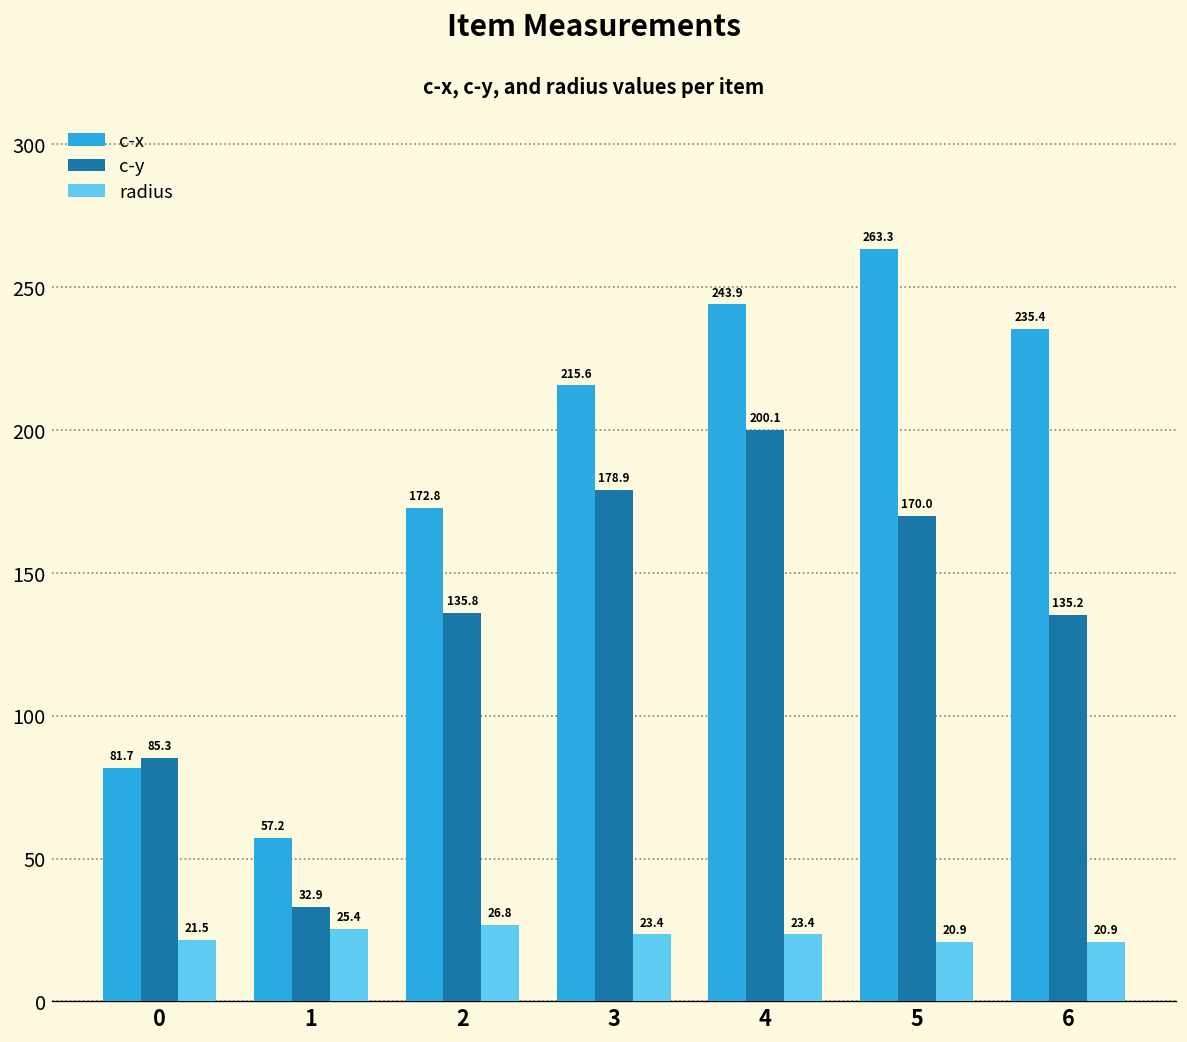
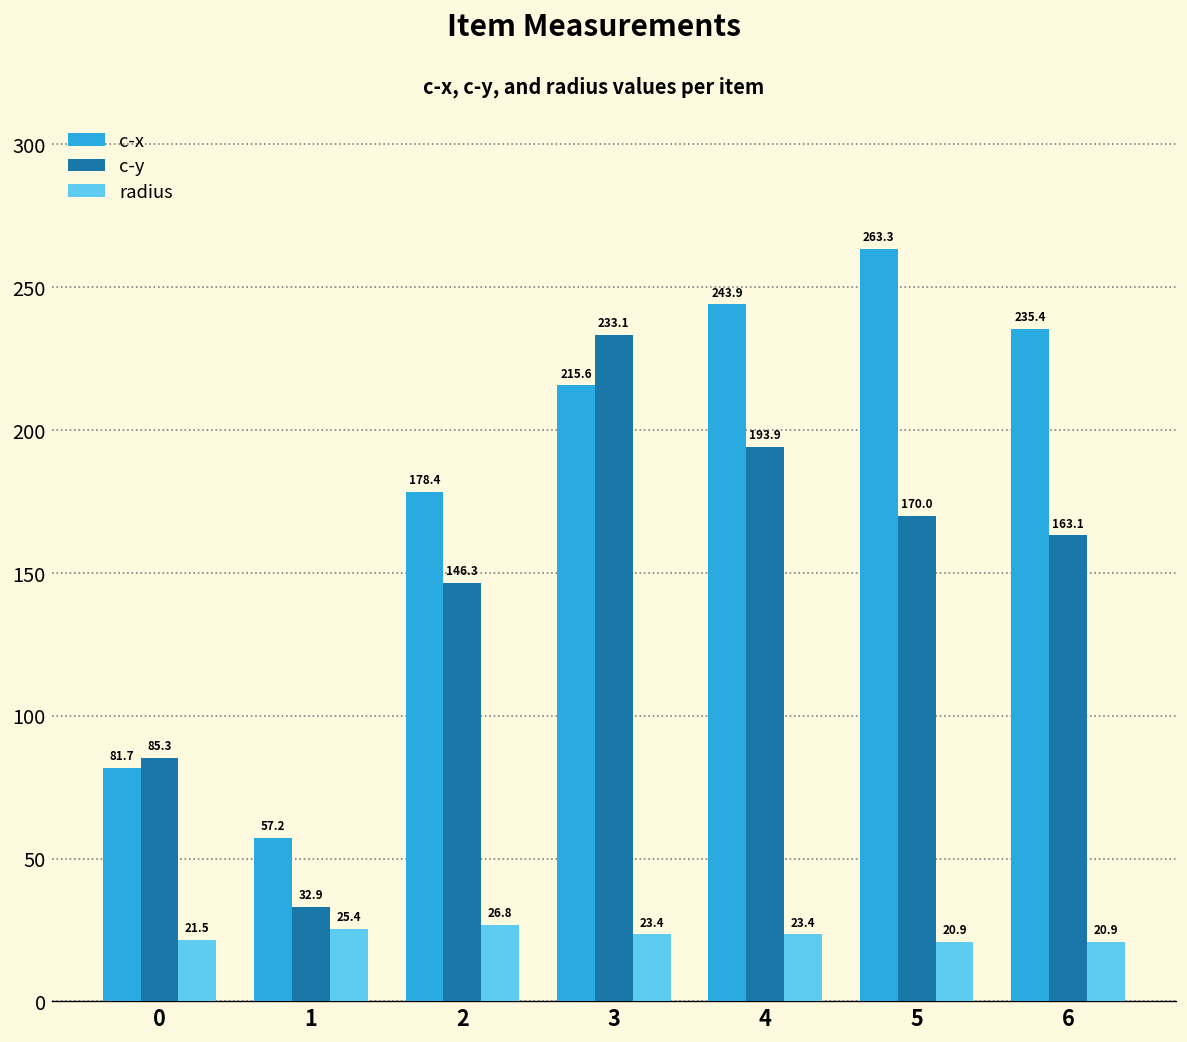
  {
    "c-x": {
      "0": 81.7,
      "1": 57.2,
-     "2": 172.8,
+     "2": 178.4,
      "3": 215.6,
      "4": 243.9,
      "5": 263.3,
      "6": 235.4
    },
    "c-y": {
      "0": 85.3,
      "1": 32.9,
-     "2": 135.8,
-     "3": 178.9,
-     "4": 200.1,
+     "2": 146.3,
+     "3": 233.1,
+     "4": 193.9,
      "5": 170.0,
-     "6": 135.2
+     "6": 163.1
    },
    "radius": {
      "0": 21.5,
      "1": 25.4,
      "2": 26.8,
      "3": 23.4,
      "4": 23.4,
      "5": 20.9,
      "6": 20.9
    }
  }
